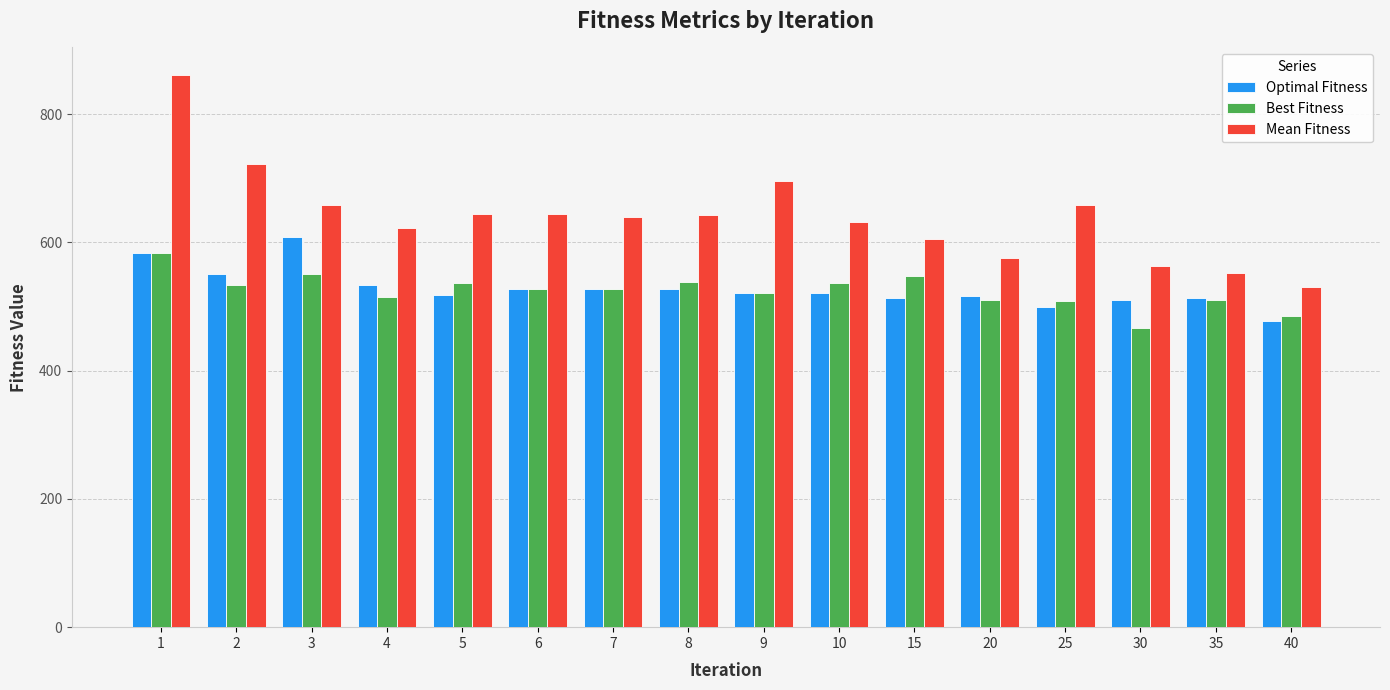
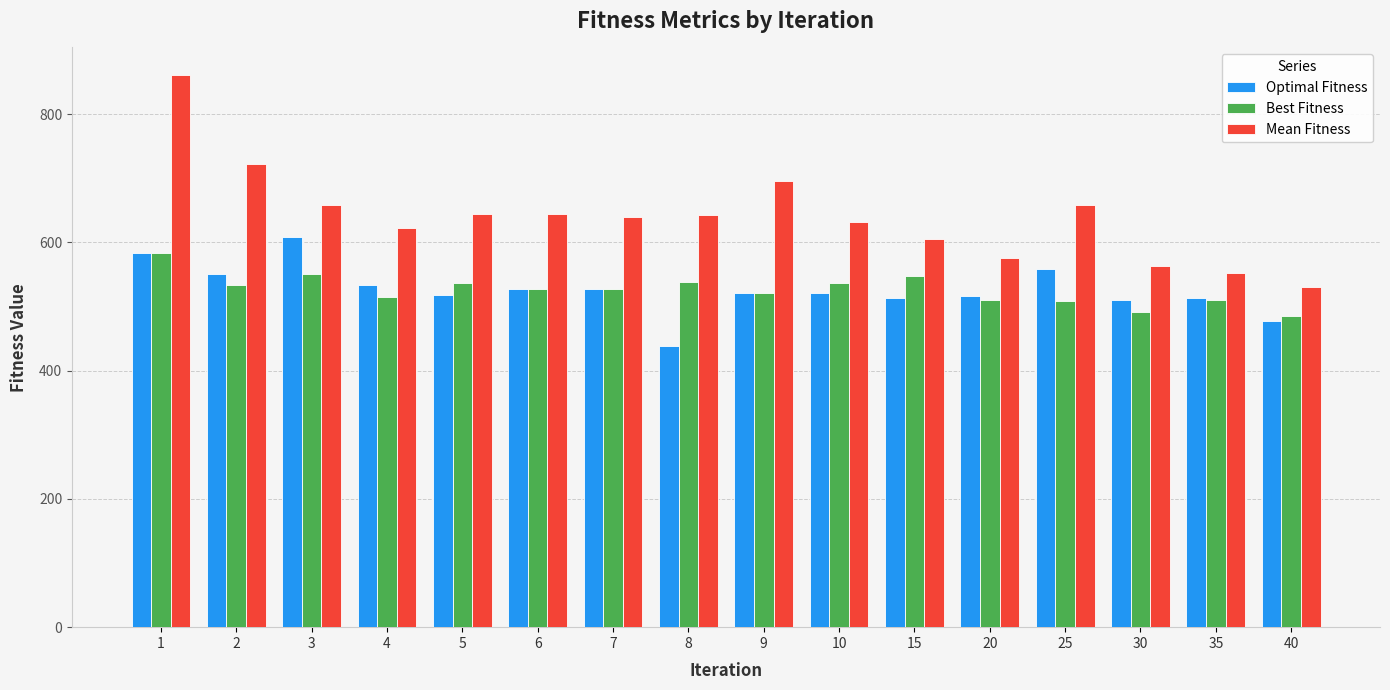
  {
    "Optimal Fitness": {
      "1": 580,
      "2": 550,
      "3": 610,
      "4": 530,
      "5": 520,
      "6": 530,
      "7": 530,
-     "8": 530,
+     "8": 440,
      "9": 520,
      "10": 520,
      "15": 510,
      "20": 520,
-     "25": 500,
+     "25": 560,
      "30": 510,
      "35": 510,
      "40": 480
    },
    "Best Fitness": {
      "1": 580,
      "2": 530,
      "3": 550,
      "4": 520,
      "5": 540,
      "6": 530,
      "7": 530,
      "8": 540,
      "9": 520,
      "10": 540,
      "15": 550,
      "20": 510,
      "25": 510,
-     "30": 470,
+     "30": 490,
      "35": 510,
      "40": 490
    },
    "Mean Fitness": {
      "1": 860,
      "2": 720,
      "3": 660,
      "4": 620,
      "5": 640,
      "6": 640,
      "7": 640,
      "8": 640,
      "9": 700,
      "10": 630,
      "15": 610,
      "20": 580,
      "25": 660,
      "30": 560,
      "35": 550,
      "40": 530
    }
  }
